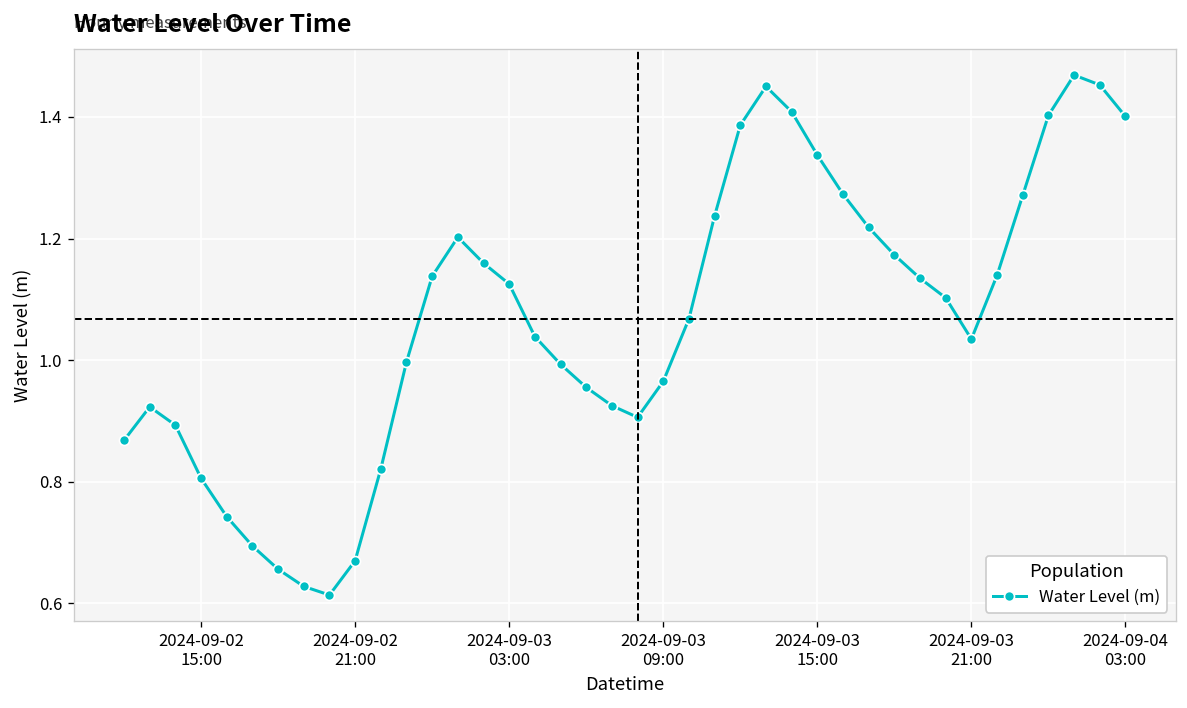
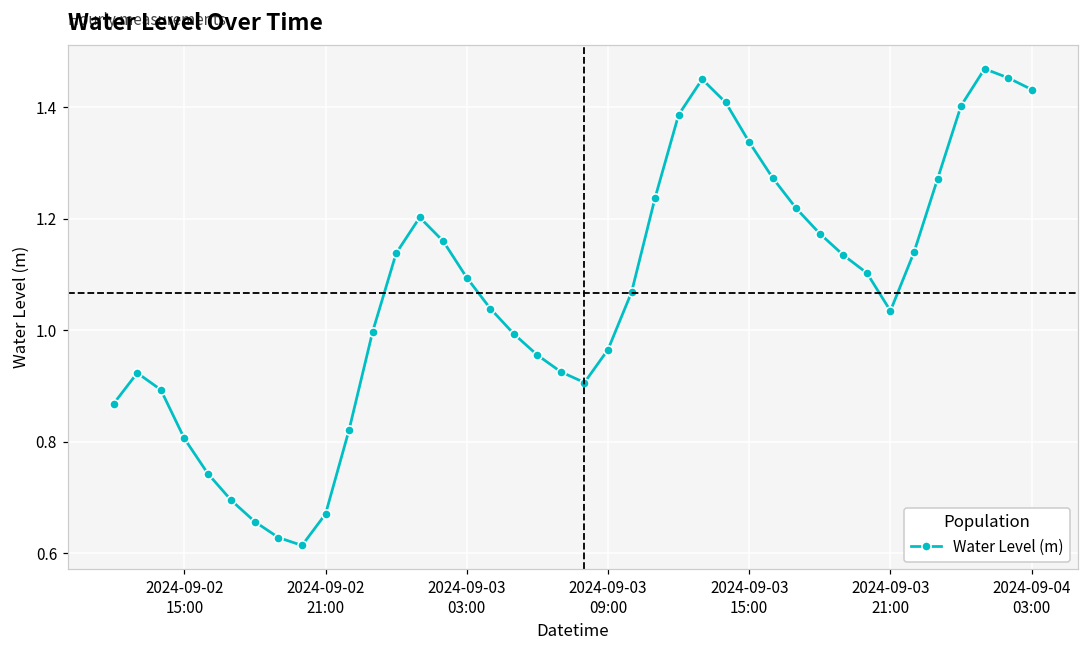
  {
    "2024-09-02 15:00": 0.81,
    "2024-09-02 21:00": 0.67,
-   "2024-09-03 03:00": 1.13,
+   "2024-09-03 03:00": 1.09,
    "2024-09-03 09:00": 0.97,
    "2024-09-03 15:00": 1.34,
    "2024-09-03 21:00": 1.03,
-   "2024-09-04 03:00": 1.40
+   "2024-09-04 03:00": 1.43
  }
